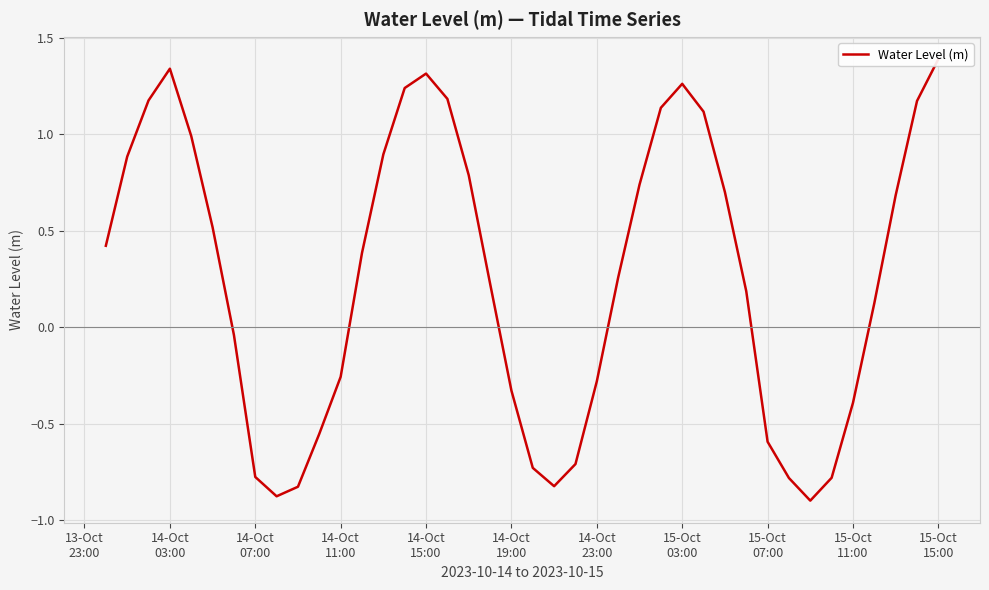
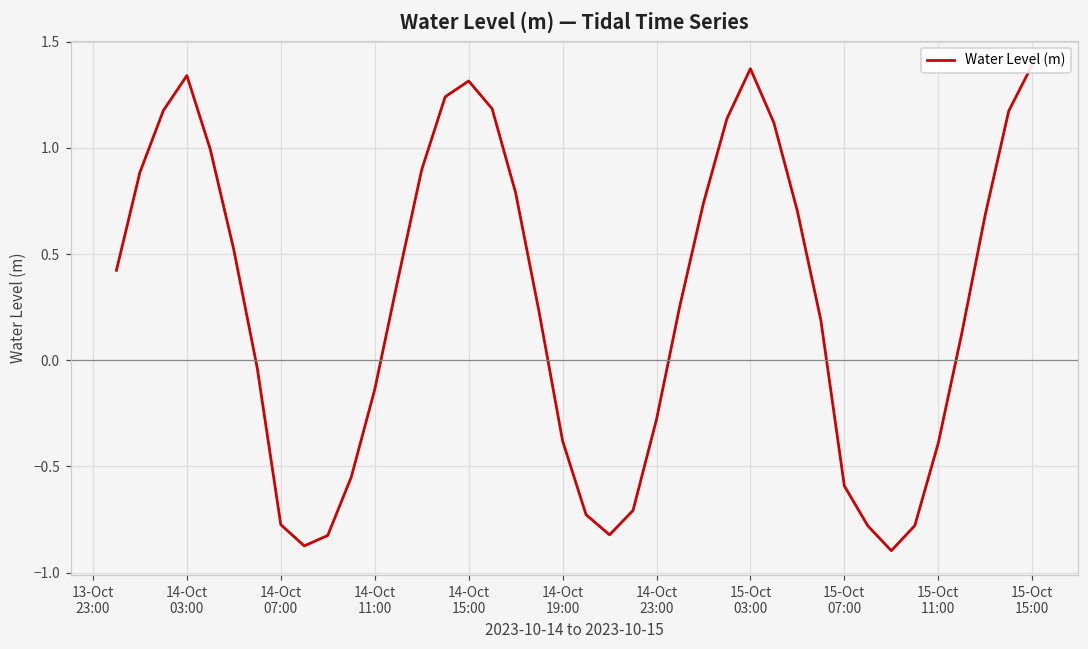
  {
    "14-Oct 03:00": 1.34,
    "14-Oct 07:00": -0.77,
-   "14-Oct 11:00": -0.26,
+   "14-Oct 11:00": -0.14,
    "14-Oct 15:00": 1.32,
-   "14-Oct 19:00": -0.33,
+   "14-Oct 19:00": -0.38,
    "14-Oct 23:00": -0.28,
-   "15-Oct 03:00": 1.26,
+   "15-Oct 03:00": 1.37,
    "15-Oct 07:00": -0.59,
    "15-Oct 11:00": -0.39
  }
